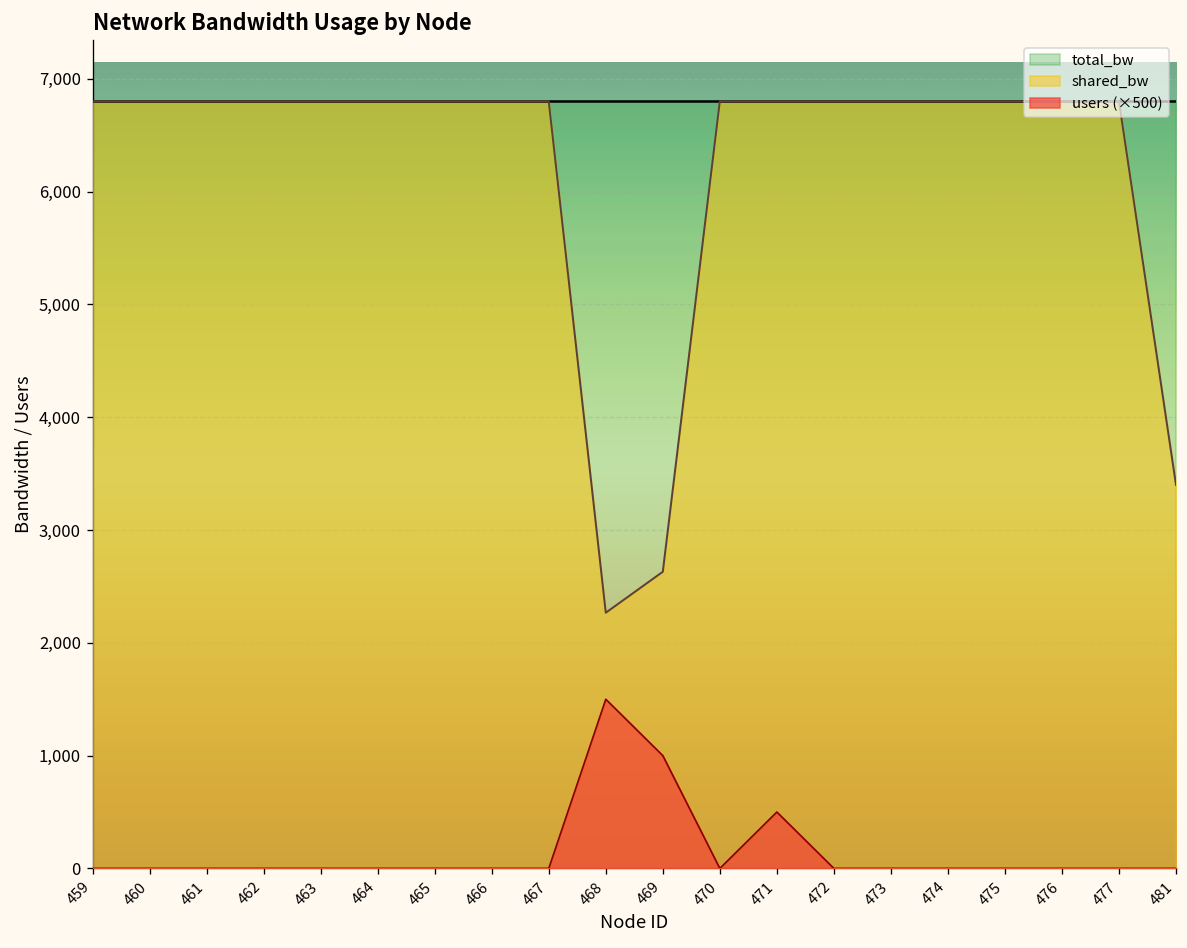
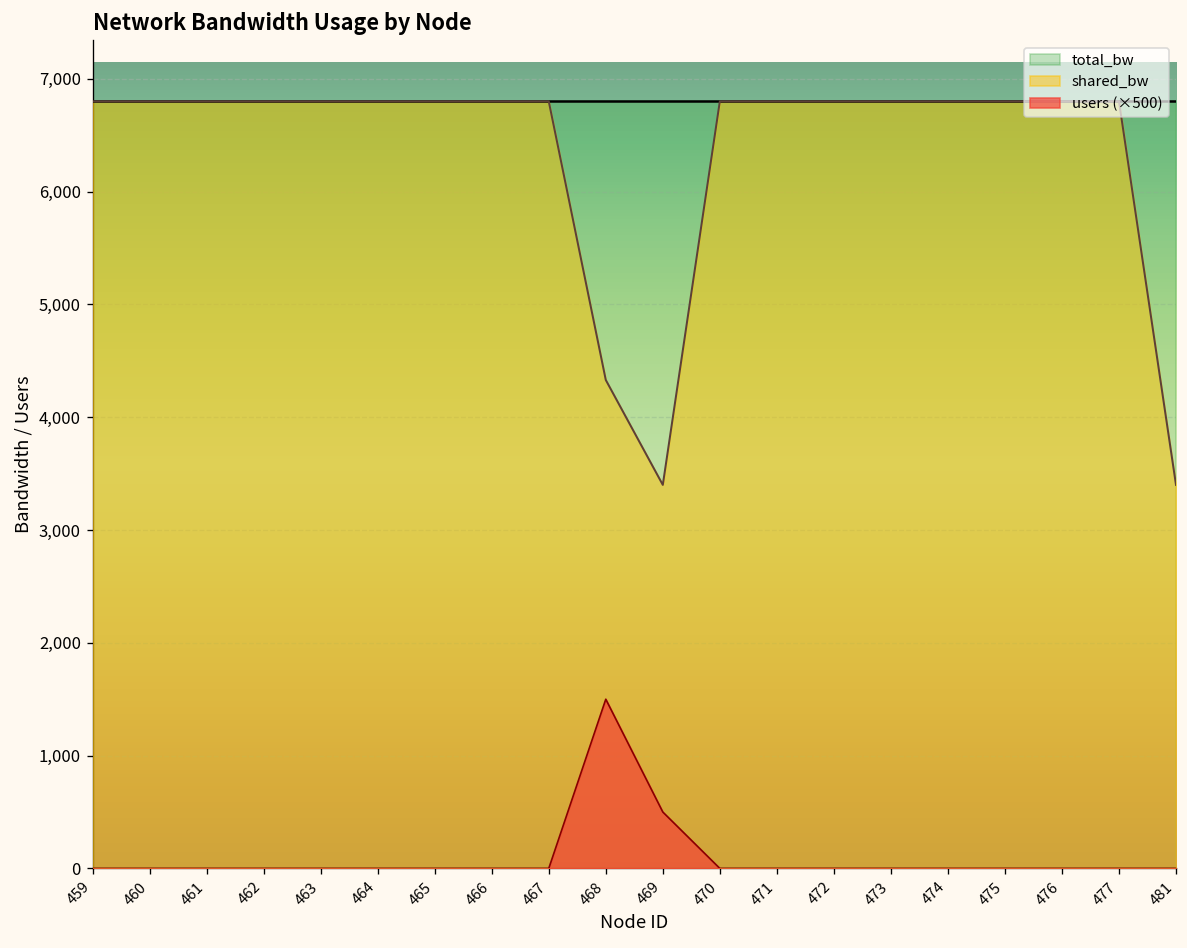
  {
    "total_bw": {
      "468": "6,800",
      "469": "6,800",
      "481": "6,800"
    },
    "shared_bw": {
-     "468": "2,300",
-     "469": "2,600",
+     "468": "4,300",
+     "469": "3,400",
      "481": "3,400"
    },
    "users (×500)": {
      "459": "0",
      "460": "0",
      "461": "0",
      "462": "0",
      "463": "0",
      "464": "0",
      "465": "0",
      "466": "0",
      "467": "0",
      "468": "1,500",
-     "469": "1,000",
+     "469": "500",
      "470": "0",
-     "471": "500",
+     "471": "0",
      "472": "0",
      "473": "0",
      "474": "0",
      "475": "0",
      "476": "0",
      "477": "0",
      "481": "0"
    }
  }
